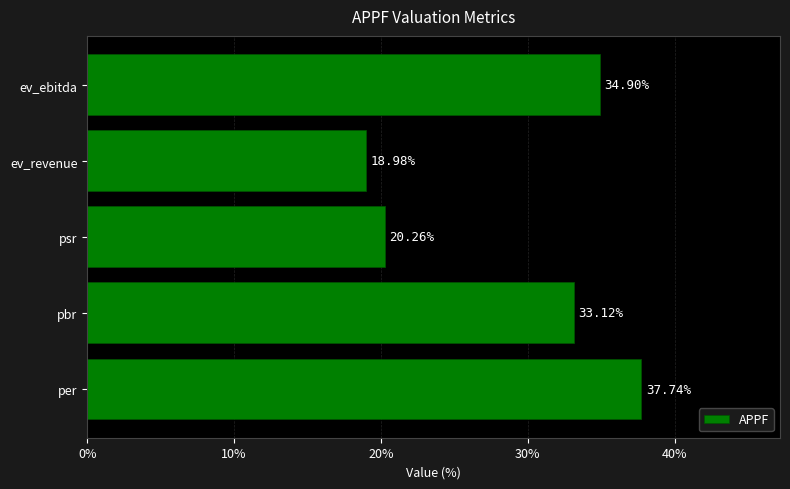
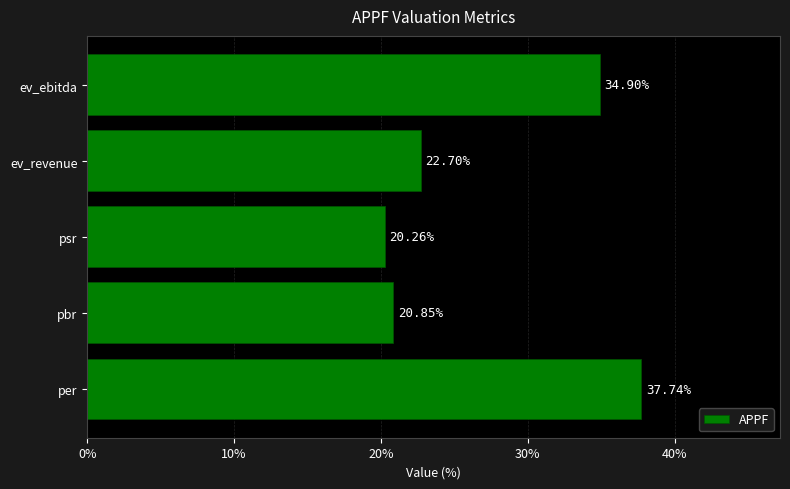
  {
    "ev_ebitda": "34.90%",
-   "ev_revenue": "18.98%",
+   "ev_revenue": "22.70%",
    "psr": "20.26%",
-   "pbr": "33.12%",
+   "pbr": "20.85%",
    "per": "37.74%"
  }
